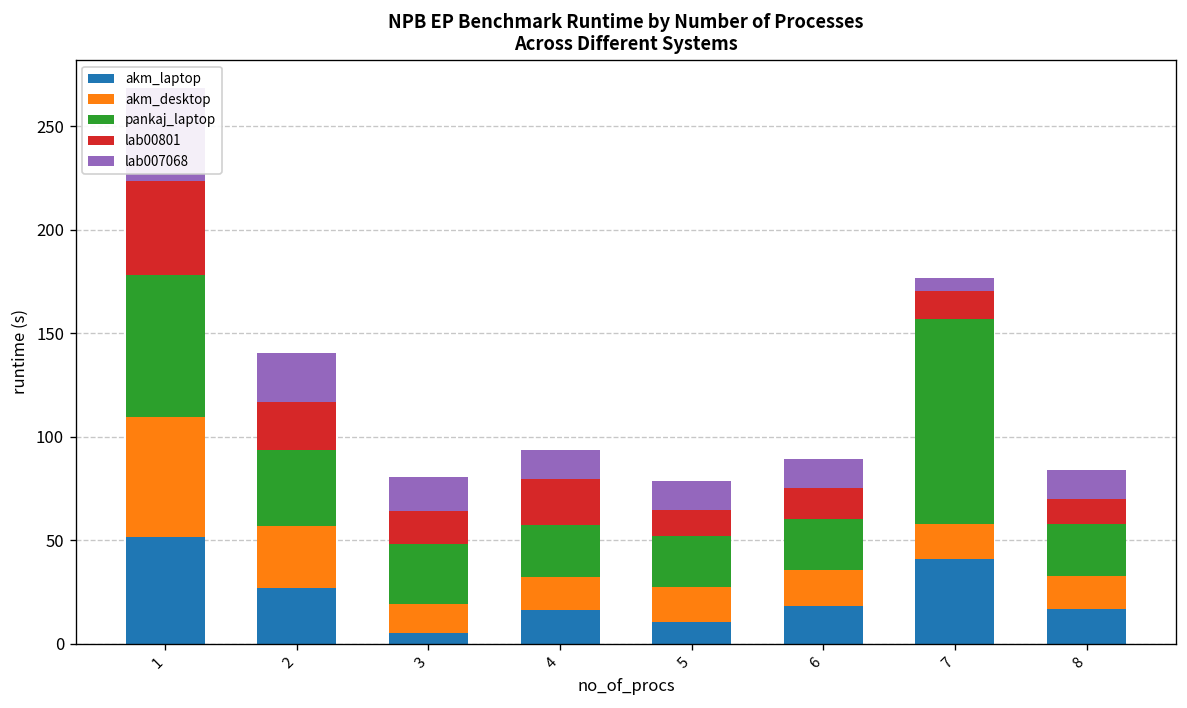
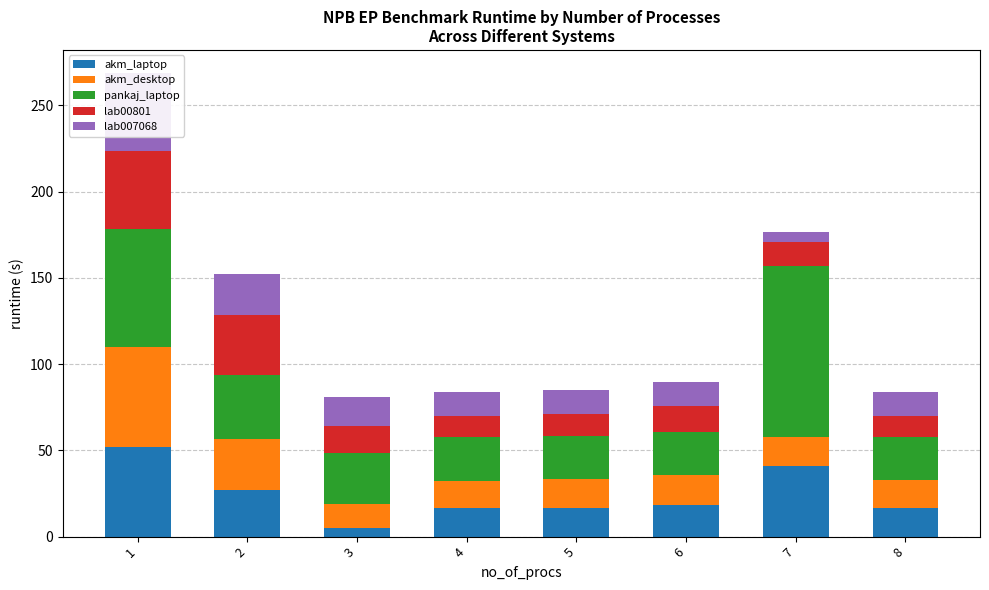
  {
    "akm_laptop": {
      "1": 52,
      "2": 27,
      "3": 5,
      "4": 17,
-     "5": 11,
+     "5": 17,
      "6": 18,
      "7": 41,
      "8": 17
    },
    "akm_desktop": {
      "1": 58,
      "2": 30,
      "3": 14,
      "4": 16,
      "5": 17,
      "6": 17,
      "7": 17,
      "8": 16
    },
    "pankaj_laptop": {
      "1": 68,
      "2": 37,
      "3": 29,
      "4": 25,
      "5": 25,
      "6": 25,
      "7": 99,
      "8": 25
    },
    "lab00801": {
      "1": 45,
-     "2": 23,
+     "2": 34,
      "3": 16,
-     "4": 22,
+     "4": 12,
      "5": 12,
      "6": 15,
      "7": 14,
      "8": 12
    },
    "lab007068": {
      "2": 24,
      "3": 17,
      "4": 14,
      "5": 14,
      "6": 14,
      "7": 6,
      "8": 14
    }
  }
